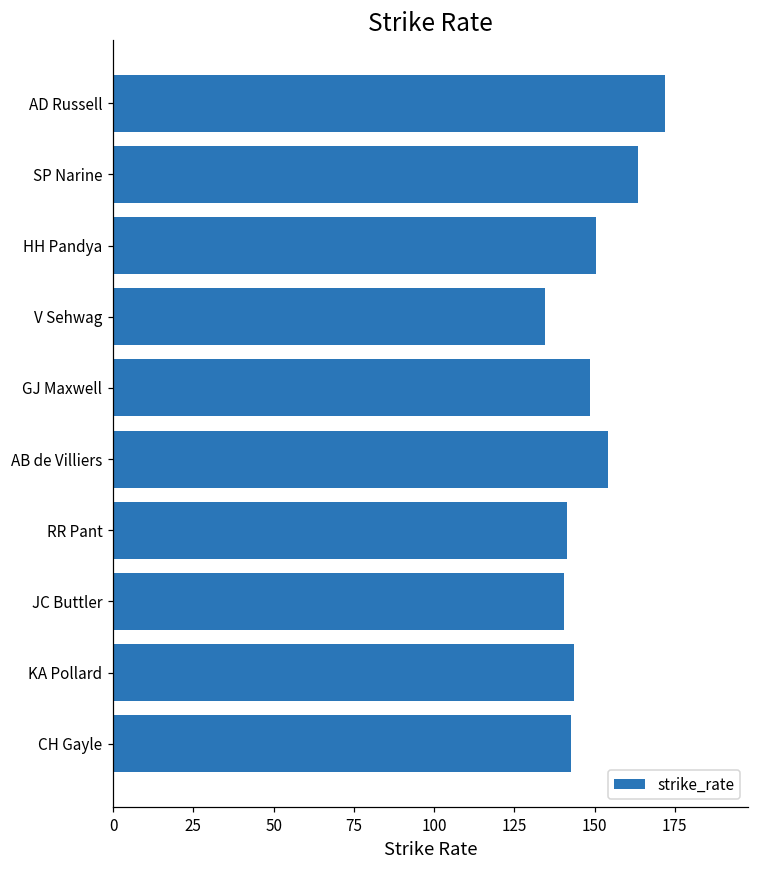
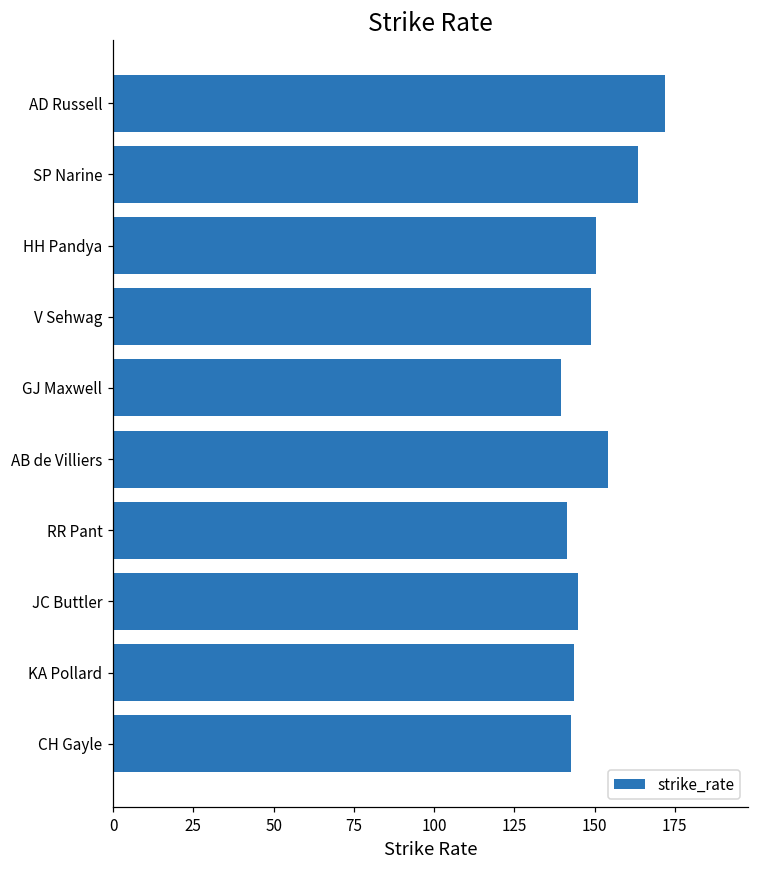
  {
    "AD Russell": 172,
    "SP Narine": 164,
    "HH Pandya": 150,
-   "V Sehwag": 135,
-   "GJ Maxwell": 149,
+   "V Sehwag": 149,
+   "GJ Maxwell": 139,
    "AB de Villiers": 154,
    "RR Pant": 141,
-   "JC Buttler": 141,
+   "JC Buttler": 145,
    "KA Pollard": 143,
    "CH Gayle": 143
  }
